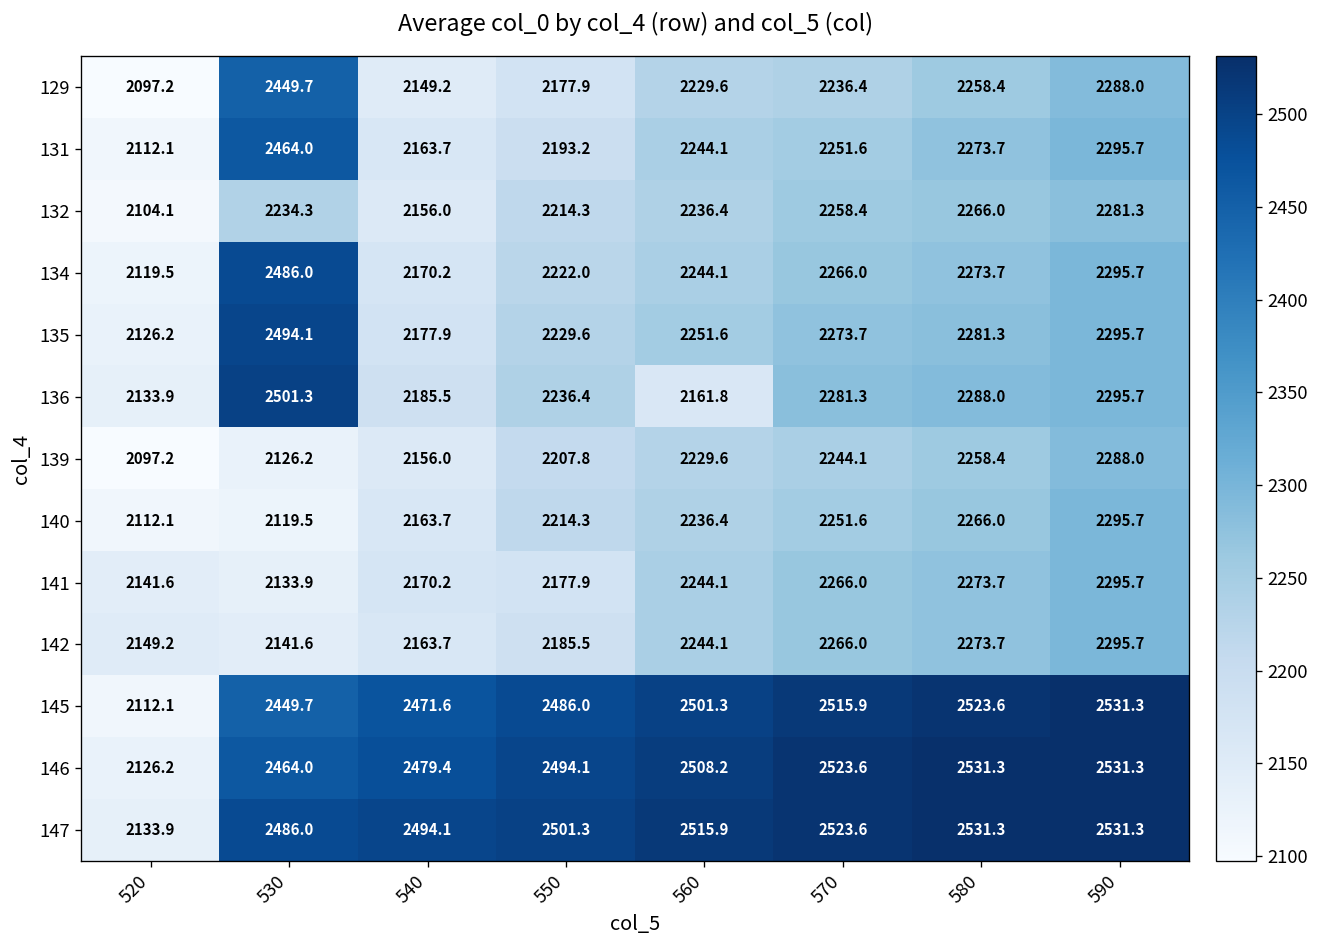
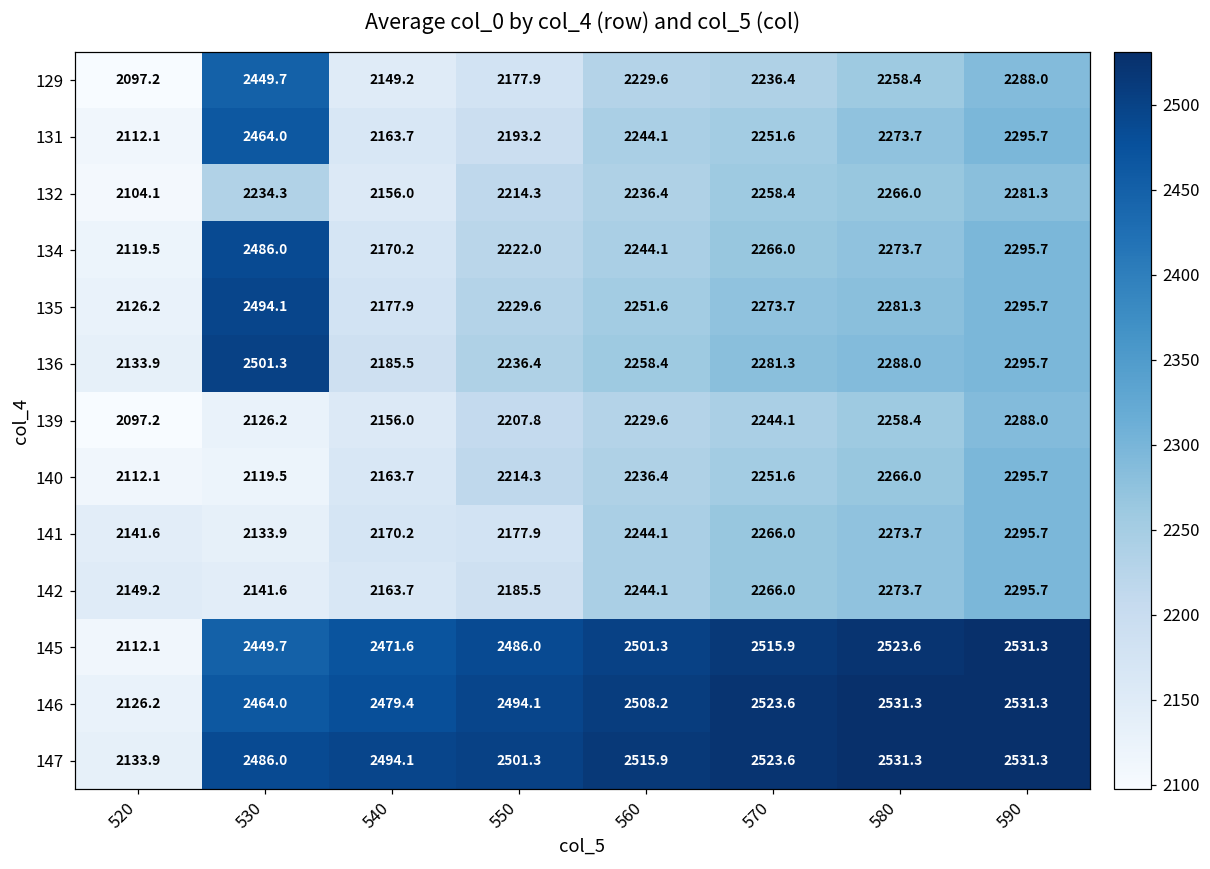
  {
    "129": {
      "520": 2097.2,
      "530": 2449.7,
      "540": 2149.2,
      "550": 2177.9,
      "560": 2229.6,
      "570": 2236.4,
      "580": 2258.4,
      "590": 2288.0
    },
    "131": {
      "520": 2112.1,
      "530": 2464.0,
      "540": 2163.7,
      "550": 2193.2,
      "560": 2244.1,
      "570": 2251.6,
      "580": 2273.7,
      "590": 2295.7
    },
    "132": {
      "520": 2104.1,
      "530": 2234.3,
      "540": 2156.0,
      "550": 2214.3,
      "560": 2236.4,
      "570": 2258.4,
      "580": 2266.0,
      "590": 2281.3
    },
    "134": {
      "520": 2119.5,
      "530": 2486.0,
      "540": 2170.2,
      "550": 2222.0,
      "560": 2244.1,
      "570": 2266.0,
      "580": 2273.7,
      "590": 2295.7
    },
    "135": {
      "520": 2126.2,
      "530": 2494.1,
      "540": 2177.9,
      "550": 2229.6,
      "560": 2251.6,
      "570": 2273.7,
      "580": 2281.3,
      "590": 2295.7
    },
    "136": {
      "520": 2133.9,
      "530": 2501.3,
      "540": 2185.5,
      "550": 2236.4,
-     "560": 2161.8,
+     "560": 2258.4,
      "570": 2281.3,
      "580": 2288.0,
      "590": 2295.7
    },
    "139": {
      "520": 2097.2,
      "530": 2126.2,
      "540": 2156.0,
      "550": 2207.8,
      "560": 2229.6,
      "570": 2244.1,
      "580": 2258.4,
      "590": 2288.0
    },
    "140": {
      "520": 2112.1,
      "530": 2119.5,
      "540": 2163.7,
      "550": 2214.3,
      "560": 2236.4,
      "570": 2251.6,
      "580": 2266.0,
      "590": 2295.7
    },
    "141": {
      "520": 2141.6,
      "530": 2133.9,
      "540": 2170.2,
      "550": 2177.9,
      "560": 2244.1,
      "570": 2266.0,
      "580": 2273.7,
      "590": 2295.7
    },
    "142": {
      "520": 2149.2,
      "530": 2141.6,
      "540": 2163.7,
      "550": 2185.5,
      "560": 2244.1,
      "570": 2266.0,
      "580": 2273.7,
      "590": 2295.7
    },
    "145": {
      "520": 2112.1,
      "530": 2449.7,
      "540": 2471.6,
      "550": 2486.0,
      "560": 2501.3,
      "570": 2515.9,
      "580": 2523.6,
      "590": 2531.3
    },
    "146": {
      "520": 2126.2,
      "530": 2464.0,
      "540": 2479.4,
      "550": 2494.1,
      "560": 2508.2,
      "570": 2523.6,
      "580": 2531.3,
      "590": 2531.3
    },
    "147": {
      "520": 2133.9,
      "530": 2486.0,
      "540": 2494.1,
      "550": 2501.3,
      "560": 2515.9,
      "570": 2523.6,
      "580": 2531.3,
      "590": 2531.3
    }
  }
